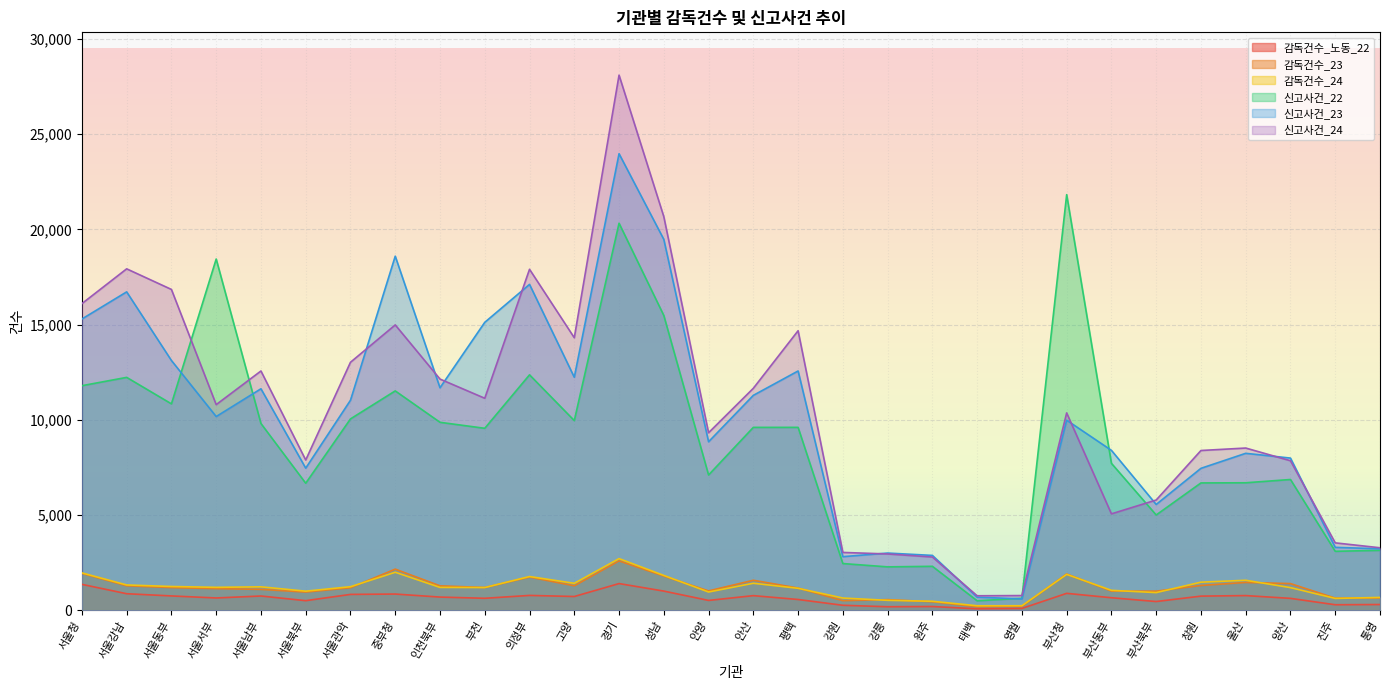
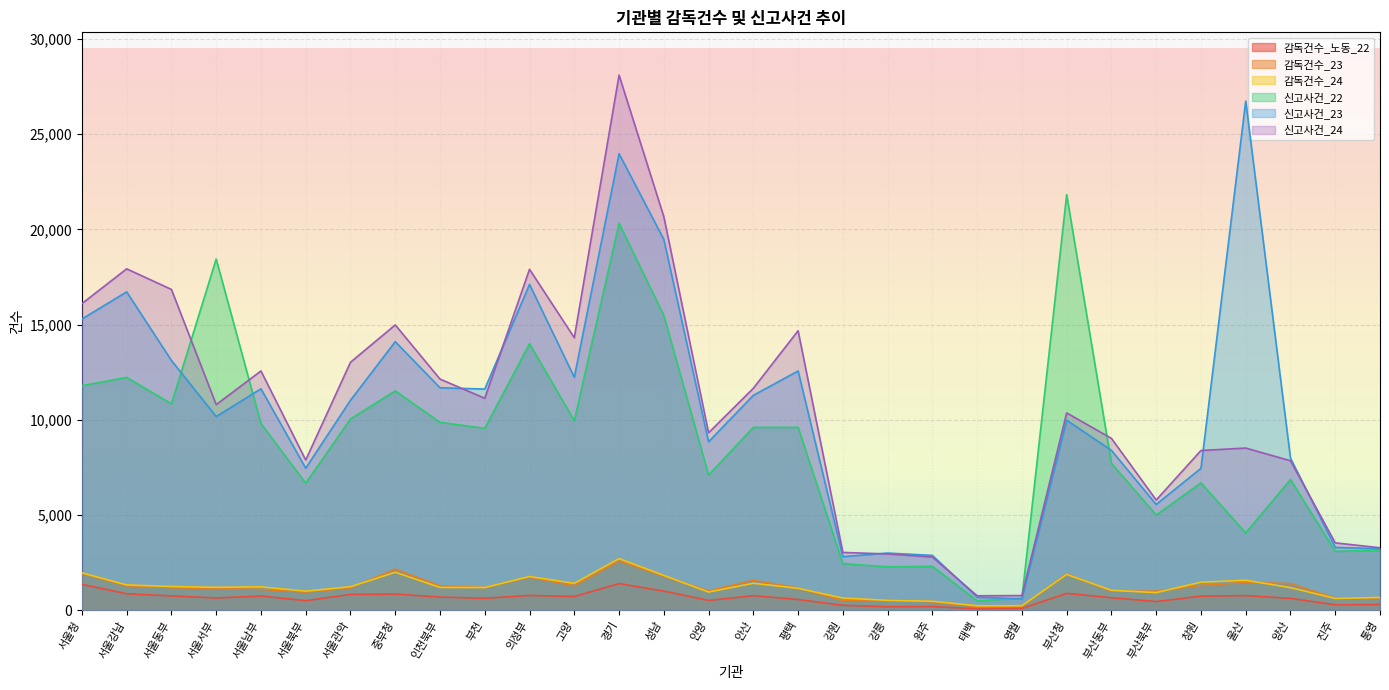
  {
    "신고사건_22": {
      "서울청": "11,800",
      "서울강남": "12,200",
      "서울동부": "10,800",
      "서울서부": "18,400",
      "서울남부": "9,800",
      "서울북부": "6,700",
      "서울관악": "10,000",
      "중부청": "11,500",
      "인천북부": "9,900",
      "부천": "9,600",
-     "의정부": "12,400",
+     "의정부": "14,000",
      "고양": "10,000",
      "경기": "20,300",
      "성남": "15,500",
      "안양": "7,100",
      "안산": "9,600",
      "평택": "9,600",
      "강원": "2,400",
      "강릉": "2,300",
      "원주": "2,300",
      "태백": "500",
      "부산청": "21,800",
      "부산동부": "7,700",
      "부산북부": "5,000",
      "창원": "6,700",
-     "울산": "6,700",
+     "울산": "4,100",
      "양산": "6,900",
      "진주": "3,100"
    },
    "신고사건_23": {
      "서울청": "15,300",
      "서울강남": "16,700",
      "서울동부": "13,100",
      "서울서부": "10,200",
      "서울남부": "11,600",
      "서울북부": "7,500",
      "서울관악": "11,000",
-     "중부청": "18,600",
+     "중부청": "14,100",
      "인천북부": "11,700",
-     "부천": "15,100",
+     "부천": "11,600",
      "의정부": "17,100",
      "고양": "12,200",
      "경기": "24,000",
      "성남": "19,500",
      "안양": "8,800",
      "안산": "11,300",
      "평택": "12,600",
      "강원": "2,800",
      "부산청": "10,000",
      "부산동부": "8,400",
      "부산북부": "5,600",
      "창원": "7,500",
-     "울산": "8,200",
+     "울산": "26,700",
      "양산": "8,000",
      "진주": "3,300"
    },
    "신고사건_24": {
      "서울청": "16,100",
      "서울강남": "17,900",
      "서울동부": "16,800",
      "서울서부": "10,800",
      "서울남부": "12,600",
      "서울북부": "7,900",
      "서울관악": "13,000",
      "중부청": "15,000",
      "인천북부": "12,100",
      "부천": "11,100",
      "의정부": "17,900",
      "고양": "14,300",
      "경기": "28,100",
      "성남": "20,700",
      "안양": "9,300",
      "안산": "11,700",
      "평택": "14,700",
      "강원": "3,000",
      "영월": "800",
      "부산청": "10,400",
-     "부산동부": "5,100",
+     "부산동부": "9,000",
      "부산북부": "5,800",
      "창원": "8,400",
      "울산": "8,500",
      "양산": "7,800",
      "진주": "3,500"
    }
  }
